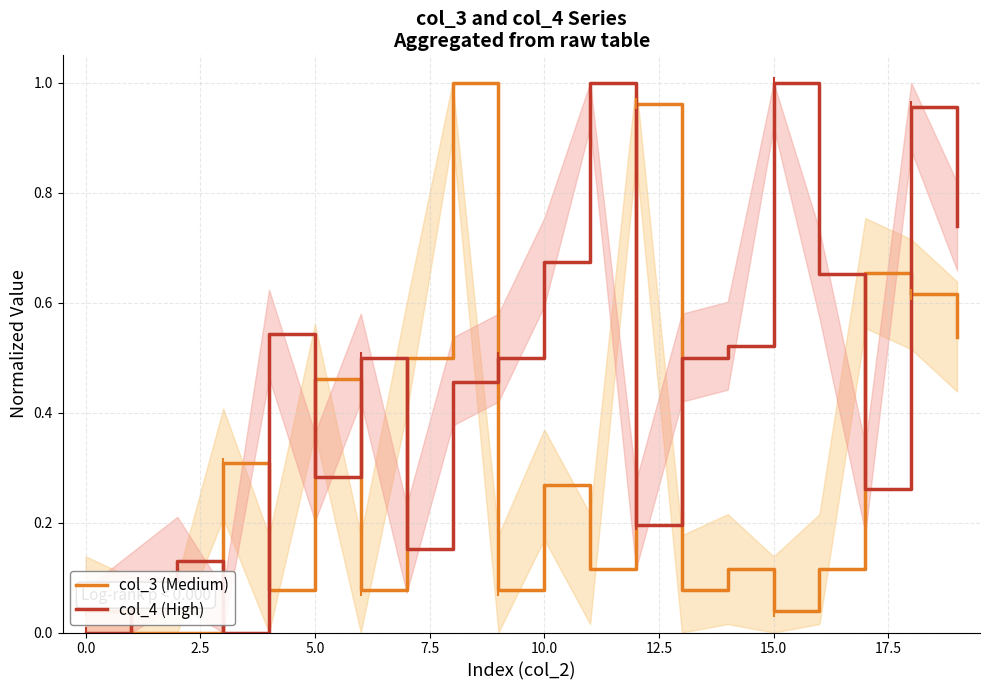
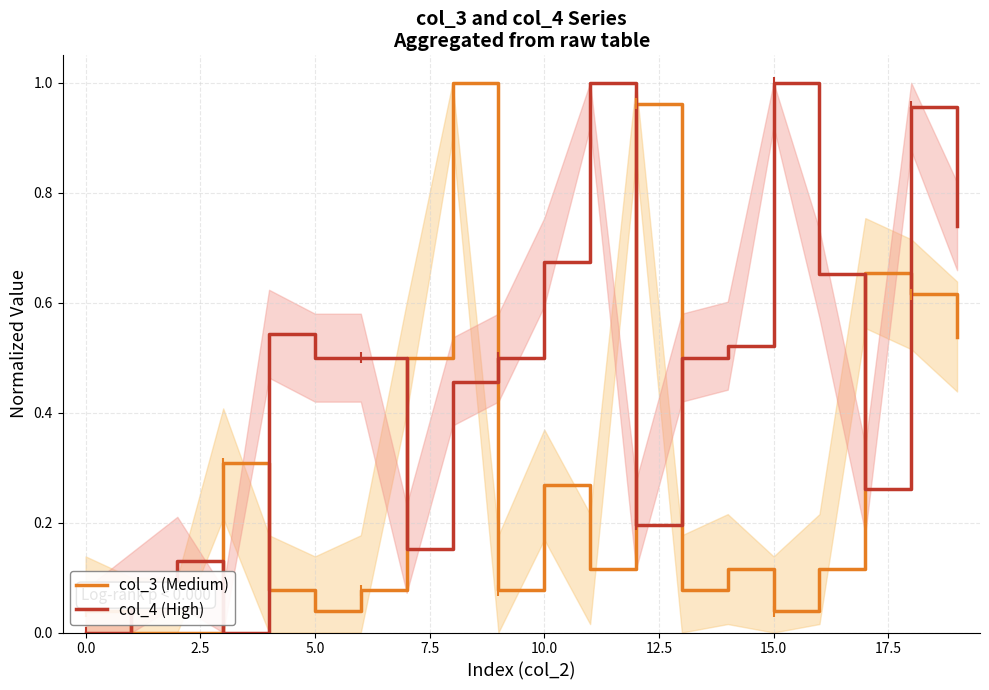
  {
    "col_3 (Medium)": {
-     "5.0": 0.46,
+     "5.0": 0.04,
      "10.0": 0.27,
      "15.0": 0.04
    },
    "col_4 (High)": {
      "0.0": 0.00,
-     "5.0": 0.28,
+     "5.0": 0.50,
      "10.0": 0.67
    }
  }
